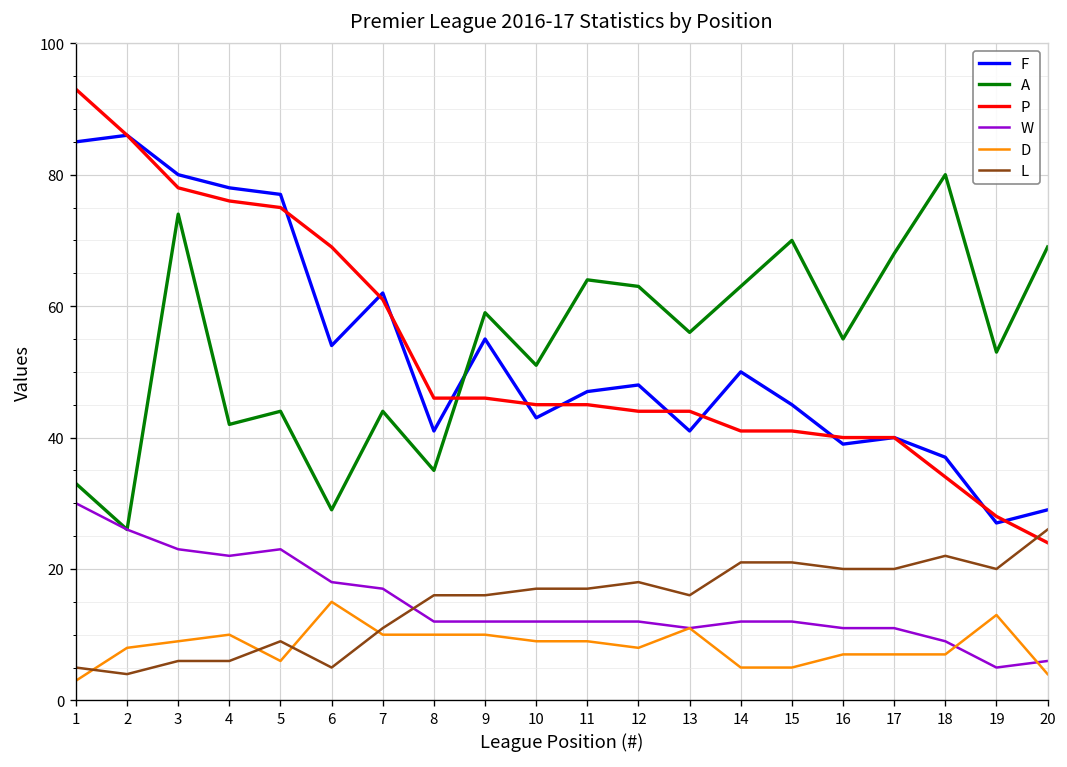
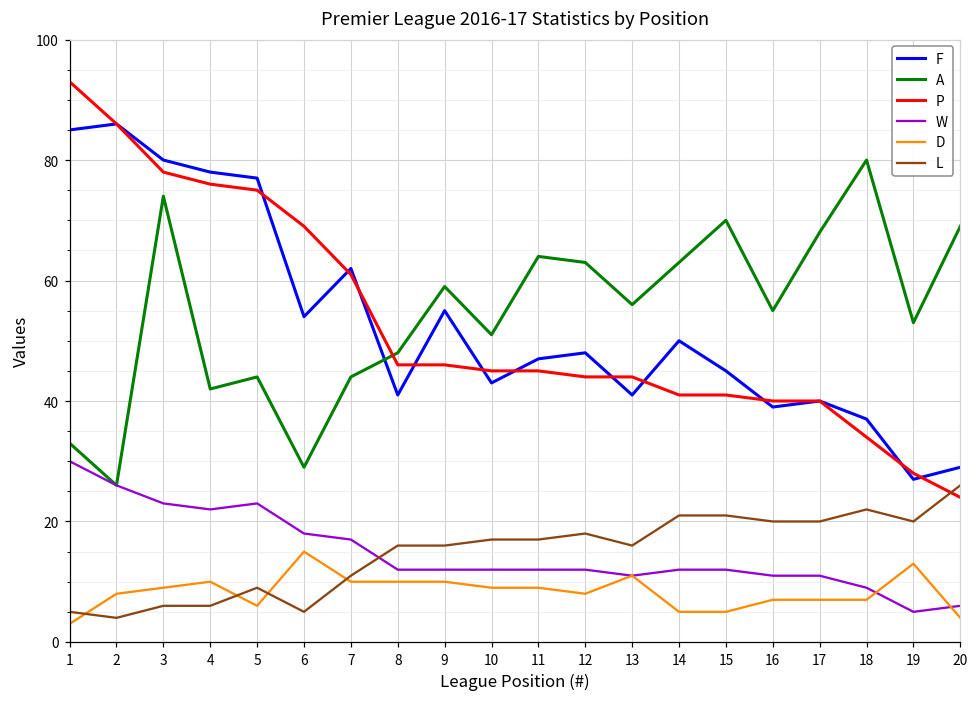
  {
    "F": {
      "1": 85,
      "3": 80,
      "4": 78,
      "5": 77,
      "6": 54,
      "7": 62,
      "8": 41,
      "9": 55,
      "10": 43,
      "11": 47,
      "12": 48,
      "13": 41,
      "14": 50,
      "15": 45,
      "16": 39,
      "18": 37,
      "19": 27,
      "20": 29
    },
    "A": {
      "1": 33,
      "3": 74,
      "4": 42,
      "5": 44,
      "6": 29,
      "7": 44,
-     "8": 35,
+     "8": 48,
      "9": 59,
      "10": 51,
      "11": 64,
      "12": 63,
      "13": 56,
      "14": 63,
      "15": 70,
      "16": 55,
      "17": 68,
      "18": 80,
      "19": 53,
      "20": 69
    },
    "P": {
      "1": 93,
      "3": 78,
      "4": 76,
      "5": 75,
      "6": 69,
      "7": 61,
      "8": 46,
      "9": 46,
      "10": 45,
      "11": 45,
      "12": 44,
      "13": 44,
      "14": 41,
      "15": 41,
      "16": 40,
      "18": 34,
      "19": 28,
      "20": 24
    },
    "W": {
      "1": 30,
      "3": 23,
      "4": 22,
      "5": 23,
      "6": 18,
      "7": 17,
      "8": 12,
      "9": 12,
      "10": 12,
      "11": 12,
      "12": 12,
      "14": 12,
      "15": 12,
      "16": 11,
      "17": 11,
      "18": 9,
      "19": 5,
      "20": 6
    },
    "D": {
      "1": 3,
      "2": 8,
      "3": 9,
      "4": 10,
      "5": 6,
      "6": 15,
      "7": 10,
      "8": 10,
      "9": 10,
      "10": 9,
      "11": 9,
      "12": 8,
      "14": 5,
      "15": 5,
      "16": 7,
      "17": 7,
      "18": 7,
      "19": 13,
      "20": 4
    },
    "L": {
      "1": 5,
      "2": 4,
      "3": 6,
      "4": 6,
      "5": 9,
      "6": 5,
      "7": 11,
      "8": 16,
      "9": 16,
      "10": 17,
      "11": 17,
      "12": 18,
      "13": 16,
      "14": 21,
      "15": 21,
      "16": 20,
      "17": 20,
      "18": 22,
      "19": 20,
      "20": 26
    }
  }
